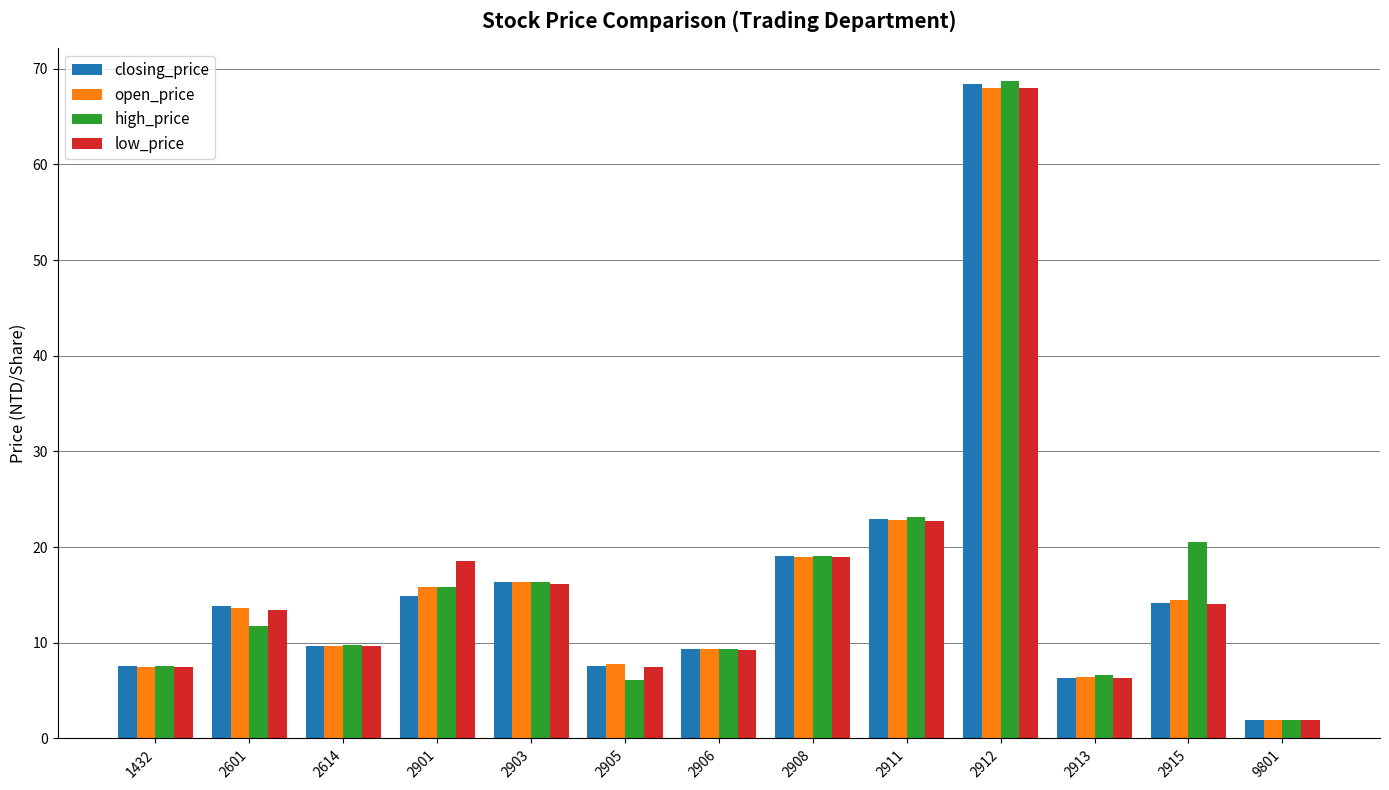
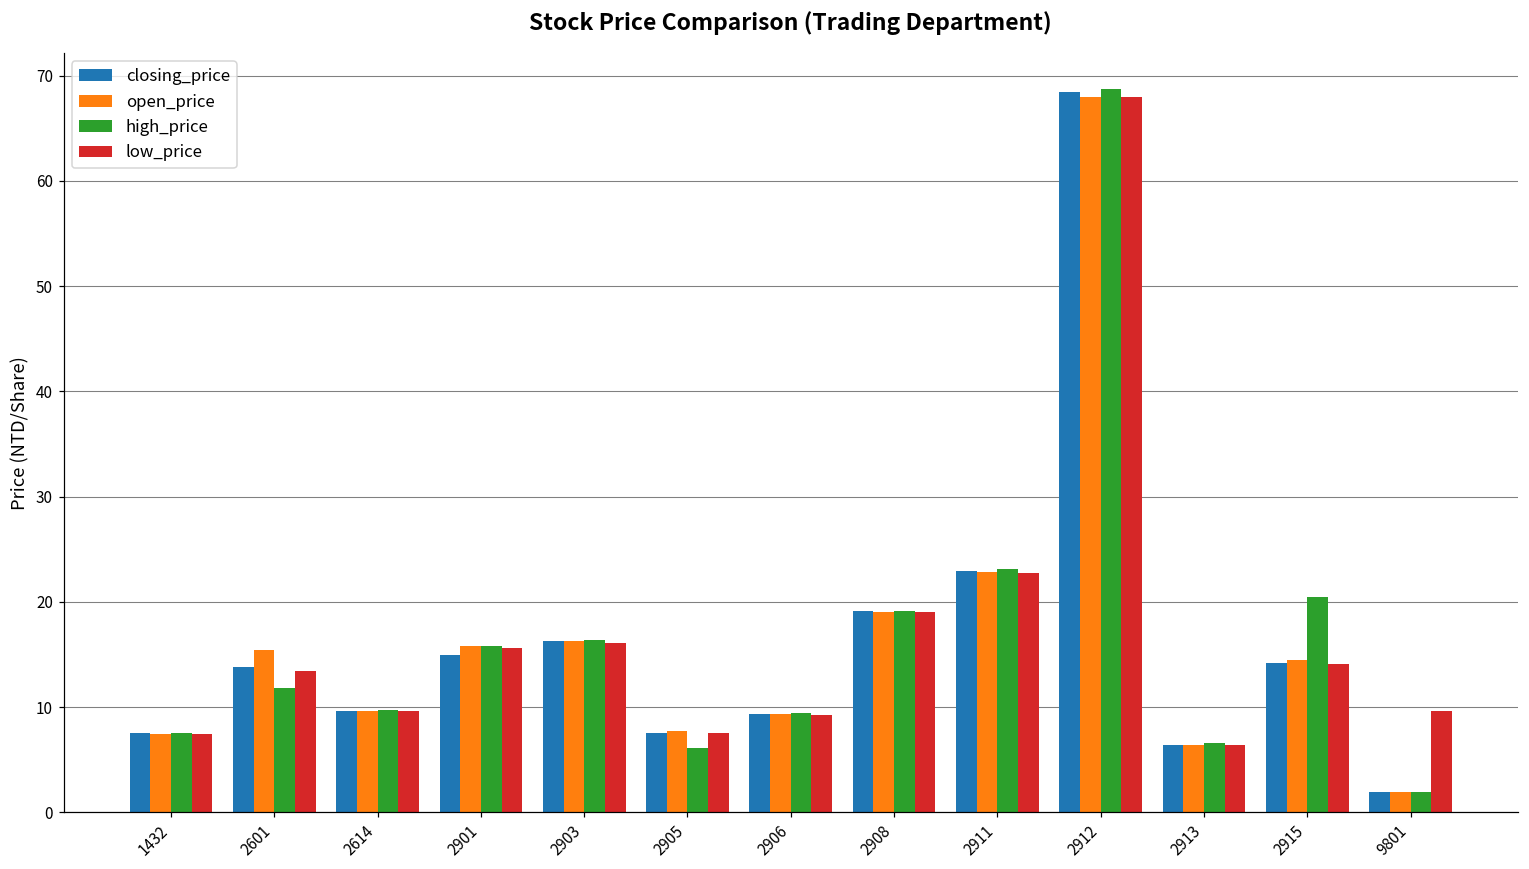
  {
    "closing_price": {
      "1432": 8,
      "2601": 14,
      "2614": 10,
      "2901": 15,
      "2903": 16,
      "2905": 8,
      "2906": 9,
      "2908": 19,
      "2911": 23,
      "2912": 68,
      "2913": 6,
      "2915": 14,
      "9801": 2
    },
    "open_price": {
      "1432": 7,
-     "2601": 14,
+     "2601": 15,
      "2614": 10,
      "2901": 16,
      "2903": 16,
      "2905": 8,
      "2906": 9,
      "2908": 19,
      "2911": 23,
      "2912": 68,
      "2913": 6,
      "2915": 15,
      "9801": 2
    },
    "high_price": {
      "1432": 8,
      "2601": 12,
      "2614": 10,
      "2901": 16,
      "2903": 16,
      "2905": 6,
      "2906": 9,
      "2908": 19,
      "2911": 23,
      "2912": 69,
      "2913": 7,
      "2915": 21,
      "9801": 2
    },
    "low_price": {
      "1432": 7,
      "2601": 13,
      "2614": 10,
-     "2901": 19,
+     "2901": 16,
      "2903": 16,
      "2905": 8,
      "2906": 9,
      "2908": 19,
      "2911": 23,
      "2912": 68,
      "2913": 6,
      "2915": 14,
-     "9801": 2
+     "9801": 10
    }
  }
